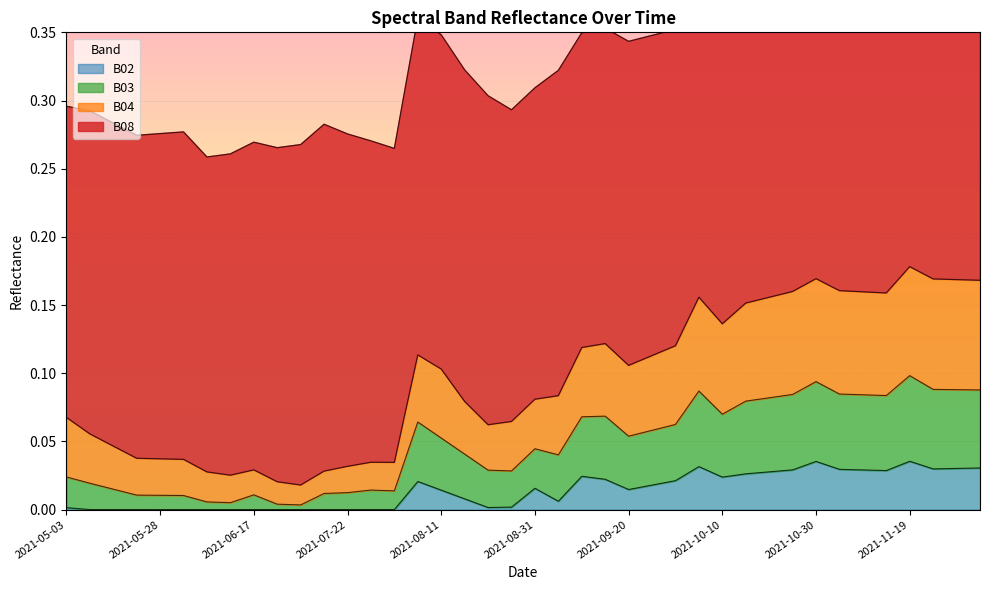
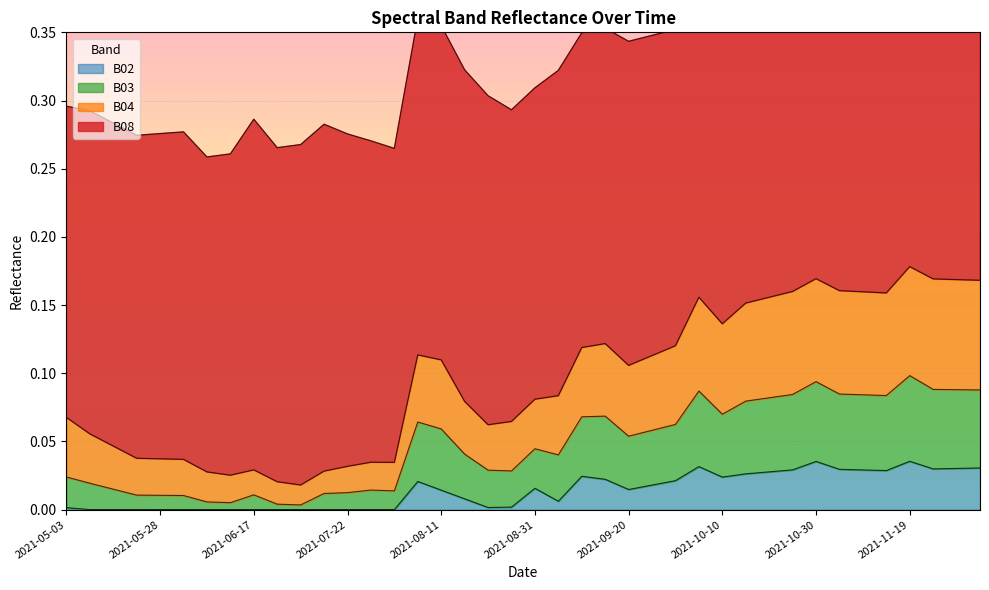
  {
    "B02": {
      "2021-05-03": 0.002,
      "2021-05-28": 0.000,
      "2021-06-17": 0.000,
      "2021-07-22": 0.000,
      "2021-08-11": 0.014,
      "2021-08-31": 0.016,
      "2021-09-20": 0.015,
      "2021-10-10": 0.024,
      "2021-10-30": 0.035,
      "2021-11-19": 0.036
    },
    "B03": {
      "2021-05-03": 0.023,
      "2021-05-28": 0.010,
      "2021-06-17": 0.011,
      "2021-07-22": 0.012,
-     "2021-08-11": 0.038,
+     "2021-08-11": 0.045,
      "2021-08-31": 0.029,
      "2021-09-20": 0.039,
      "2021-10-10": 0.046,
      "2021-10-30": 0.059,
      "2021-11-19": 0.063
    },
    "B04": {
      "2021-05-03": 0.044,
      "2021-05-28": 0.027,
      "2021-06-17": 0.018,
      "2021-07-22": 0.019,
      "2021-08-11": 0.051,
      "2021-08-31": 0.036,
      "2021-09-20": 0.052,
      "2021-10-10": 0.066,
      "2021-10-30": 0.075,
      "2021-11-19": 0.080
    },
    "B08": {
      "2021-05-03": 0.228,
      "2021-05-28": 0.238,
-     "2021-06-17": 0.240,
+     "2021-06-17": 0.257,
      "2021-07-22": 0.244,
      "2021-08-31": 0.228,
      "2021-09-20": 0.238
    }
  }
